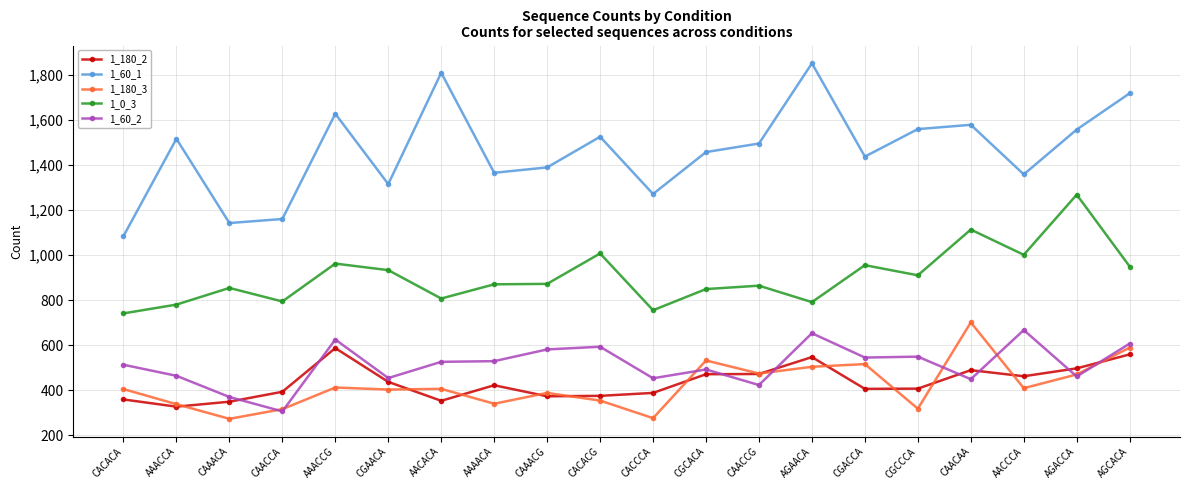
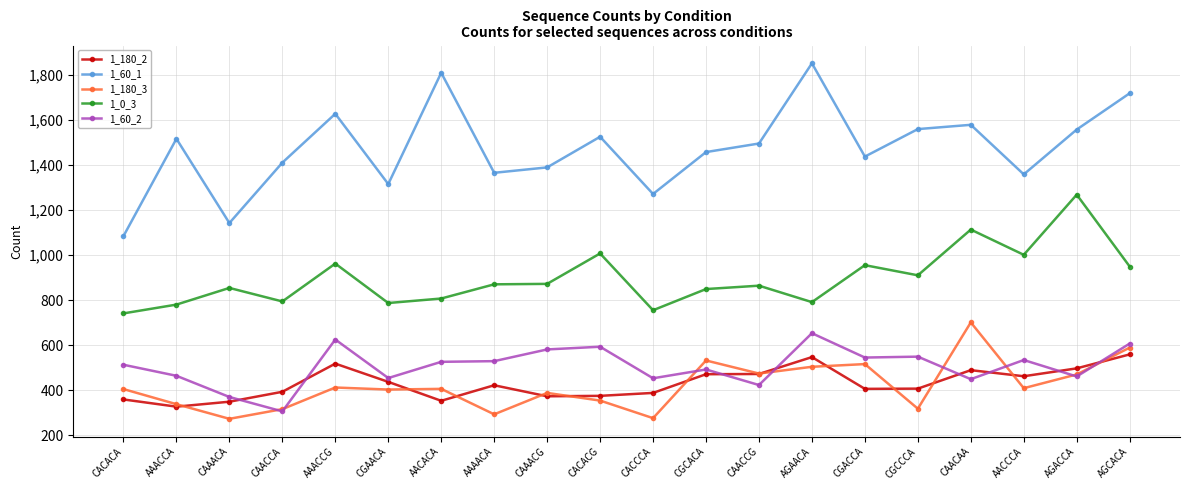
  {
    "1_180_2": {
      "CACACA": "360",
      "CAAACA": "350",
      "CAACCA": "390",
-     "AAACCG": "590",
+     "AAACCG": "520",
      "CGAACA": "440",
      "AACACA": "350",
      "AAAACA": "420",
      "CAAACG": "370",
      "CACACG": "380",
      "CACCCA": "390",
      "CGCACA": "470",
      "AGAACA": "550",
      "CGACCA": "410",
      "CGCCCA": "410",
      "CAACAA": "490",
      "AACCCA": "460",
      "AGACCA": "500",
      "AGCACA": "560"
    },
    "1_60_1": {
      "CACACA": "1,090",
      "AAACCA": "1,520",
      "CAAACA": "1,140",
-     "CAACCA": "1,160",
+     "CAACCA": "1,410",
      "AAACCG": "1,630",
      "CGAACA": "1,320",
      "AACACA": "1,810",
      "AAAACA": "1,370",
      "CAAACG": "1,390",
      "CACACG": "1,530",
      "CACCCA": "1,270",
      "CGCACA": "1,460",
      "CAACCG": "1,500",
      "AGAACA": "1,850",
      "CGACCA": "1,440",
      "CGCCCA": "1,560",
      "CAACAA": "1,580",
      "AACCCA": "1,360",
      "AGACCA": "1,560",
      "AGCACA": "1,720"
    },
    "1_180_3": {
      "CACACA": "410",
      "CAAACA": "270",
      "AAACCG": "410",
      "CGAACA": "400",
      "AACACA": "410",
-     "AAAACA": "340",
+     "AAAACA": "290",
      "CAAACG": "390",
      "CACACG": "360",
      "CACCCA": "280",
      "CGCACA": "530",
      "AGAACA": "510",
      "CGACCA": "520",
      "CGCCCA": "320",
      "CAACAA": "700",
      "AACCCA": "410",
      "AGCACA": "590"
    },
    "1_0_3": {
      "CACACA": "740",
      "AAACCA": "780",
      "CAAACA": "860",
      "CAACCA": "800",
      "AAACCG": "960",
-     "CGAACA": "930",
+     "CGAACA": "790",
      "AACACA": "810",
      "AAAACA": "870",
      "CAAACG": "870",
      "CACACG": "1,010",
      "CACCCA": "760",
      "CGCACA": "850",
      "CAACCG": "870",
      "AGAACA": "790",
      "CGACCA": "960",
      "CGCCCA": "910",
      "CAACAA": "1,110",
      "AACCCA": "1,000",
      "AGACCA": "1,270",
      "AGCACA": "950"
    },
    "1_60_2": {
      "CACACA": "510",
      "AAACCA": "470",
      "CAAACA": "370",
      "AAACCG": "630",
      "CGAACA": "460",
      "AACACA": "530",
      "AAAACA": "530",
      "CAAACG": "580",
      "CACACG": "590",
      "CACCCA": "450",
      "CGCACA": "490",
      "CAACCG": "420",
      "AGAACA": "650",
      "CGACCA": "550",
      "CGCCCA": "550",
      "CAACAA": "450",
-     "AACCCA": "670",
+     "AACCCA": "540",
      "AGCACA": "610"
    }
  }
